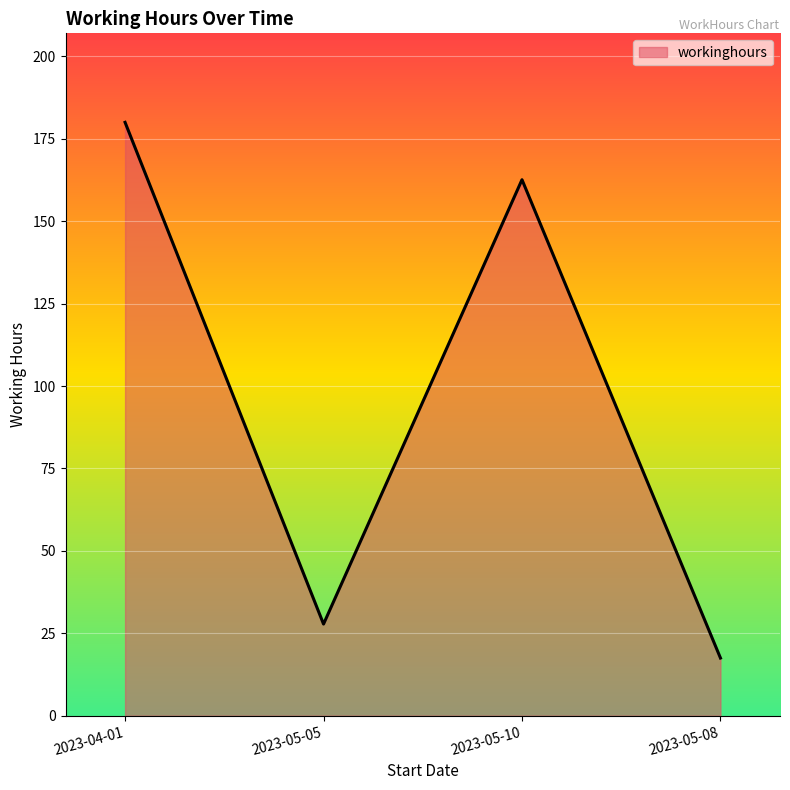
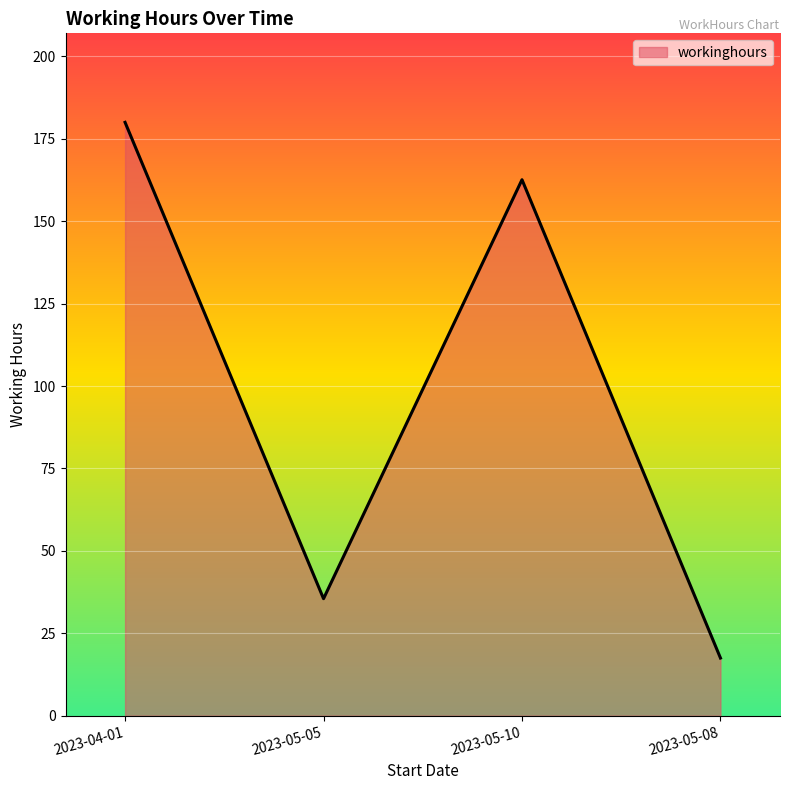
  {
    "2023-04-01": 180,
-   "2023-05-05": 28,
+   "2023-05-05": 36,
    "2023-05-10": 163,
    "2023-05-08": 18
  }
